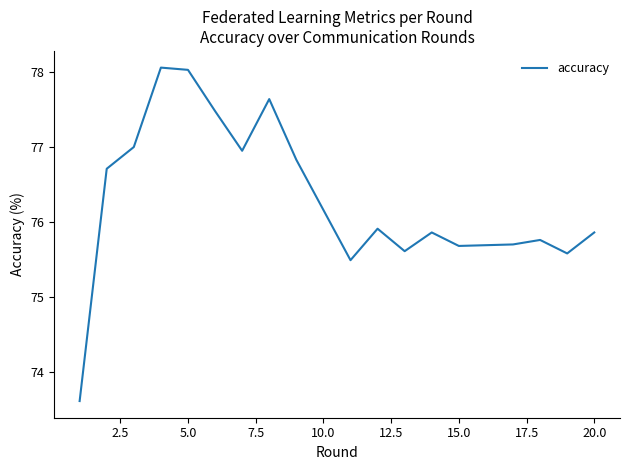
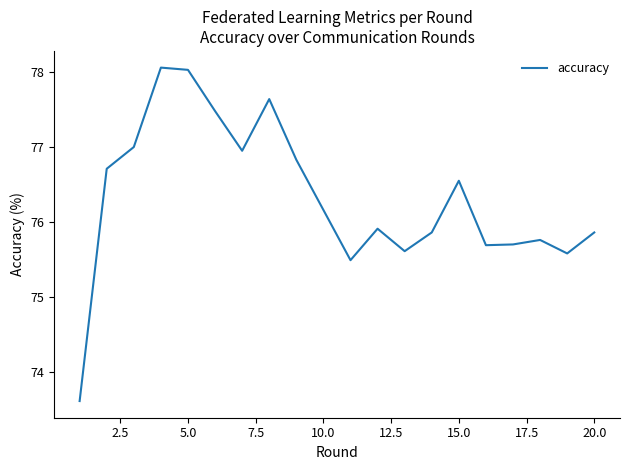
  {
    "5.0": 78.0,
    "10.0": 76.2,
-   "15.0": 75.7,
+   "15.0": 76.6,
    "20.0": 75.9
  }
